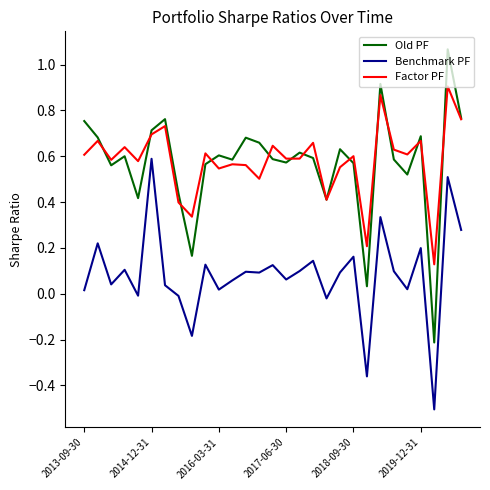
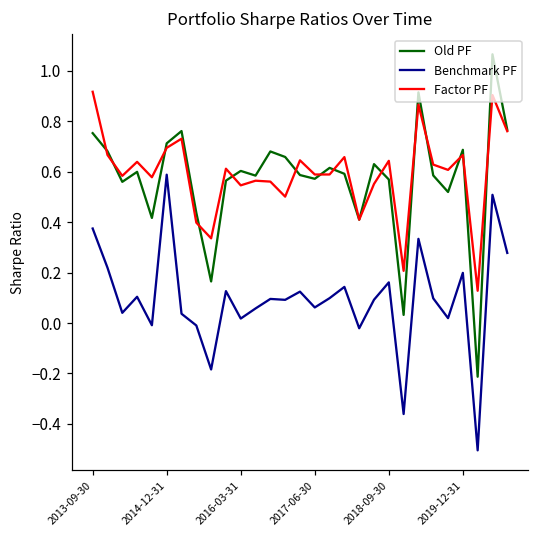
  {
    "Old PF": {
      "2013-09-30": 0.75,
      "2014-12-31": 0.71,
      "2016-03-31": 0.60,
      "2017-06-30": 0.57,
      "2018-09-30": 0.57,
      "2019-12-31": 0.69
    },
    "Benchmark PF": {
-     "2013-09-30": 0.02,
+     "2013-09-30": 0.38,
      "2014-12-31": 0.59,
      "2016-03-31": 0.02,
      "2017-06-30": 0.06,
      "2018-09-30": 0.16,
      "2019-12-31": 0.20
    },
    "Factor PF": {
-     "2013-09-30": 0.61,
+     "2013-09-30": 0.92,
      "2014-12-31": 0.70,
      "2016-03-31": 0.55,
      "2017-06-30": 0.59,
-     "2018-09-30": 0.60,
+     "2018-09-30": 0.64,
      "2019-12-31": 0.67
    }
  }
